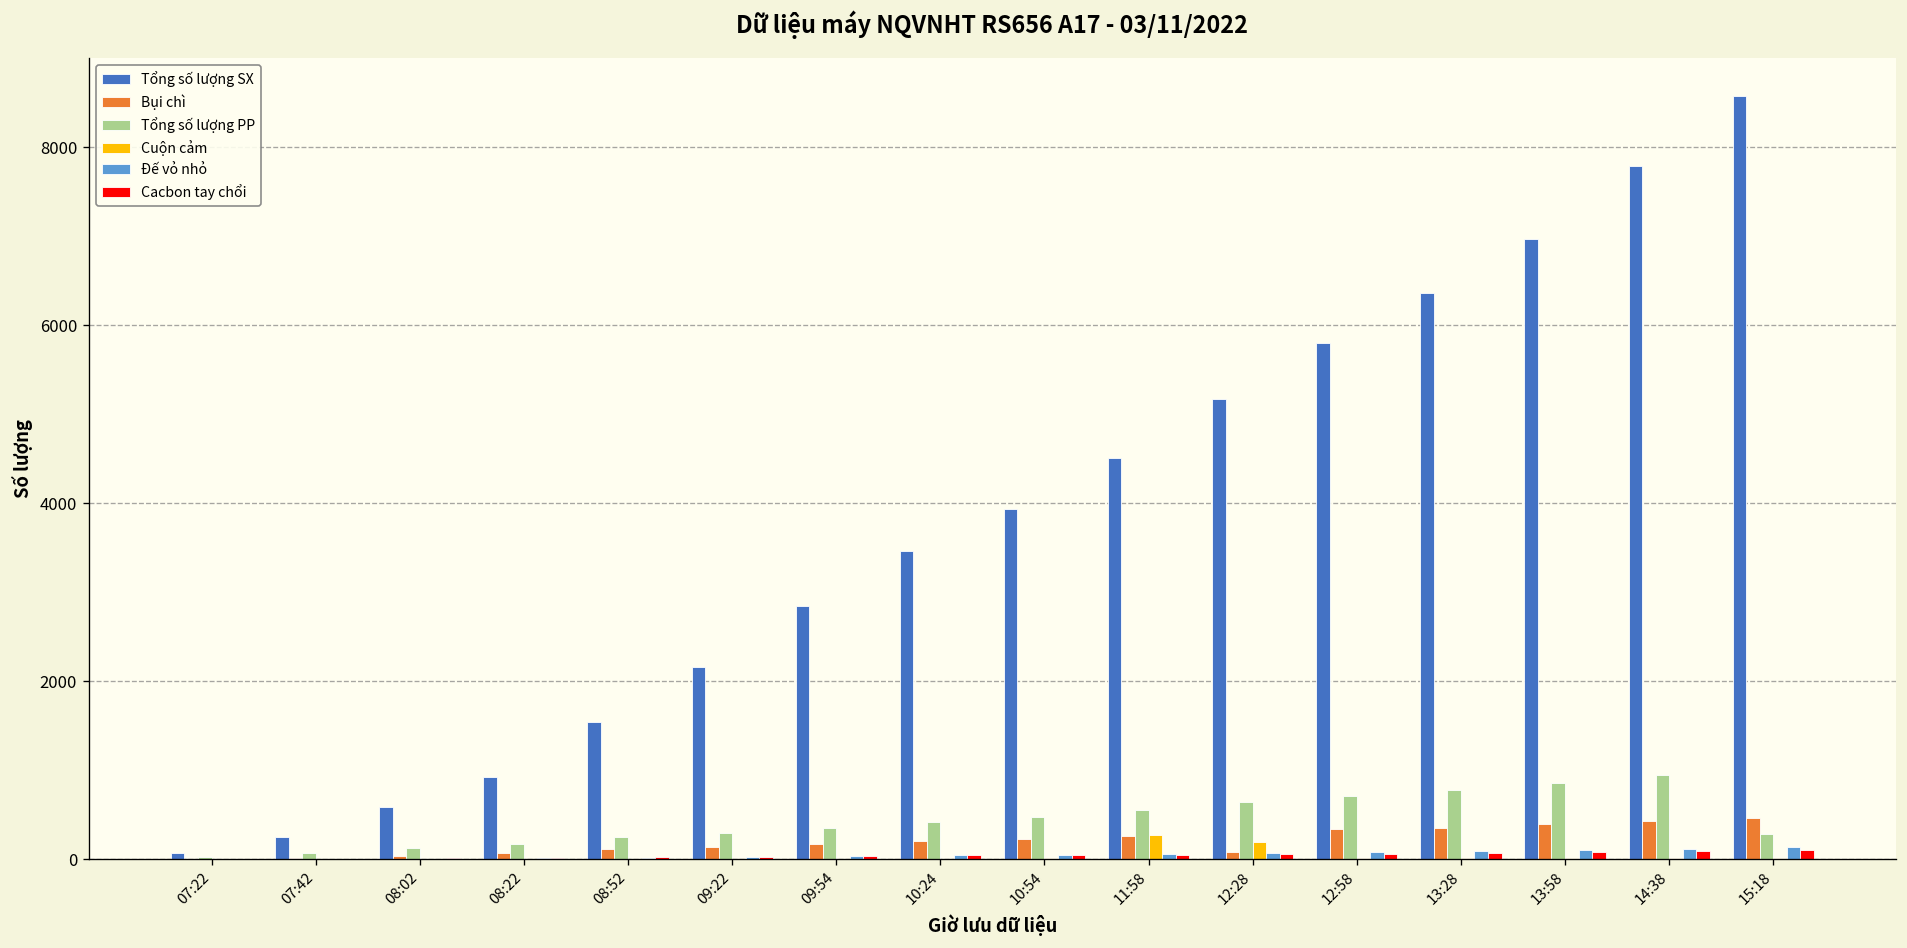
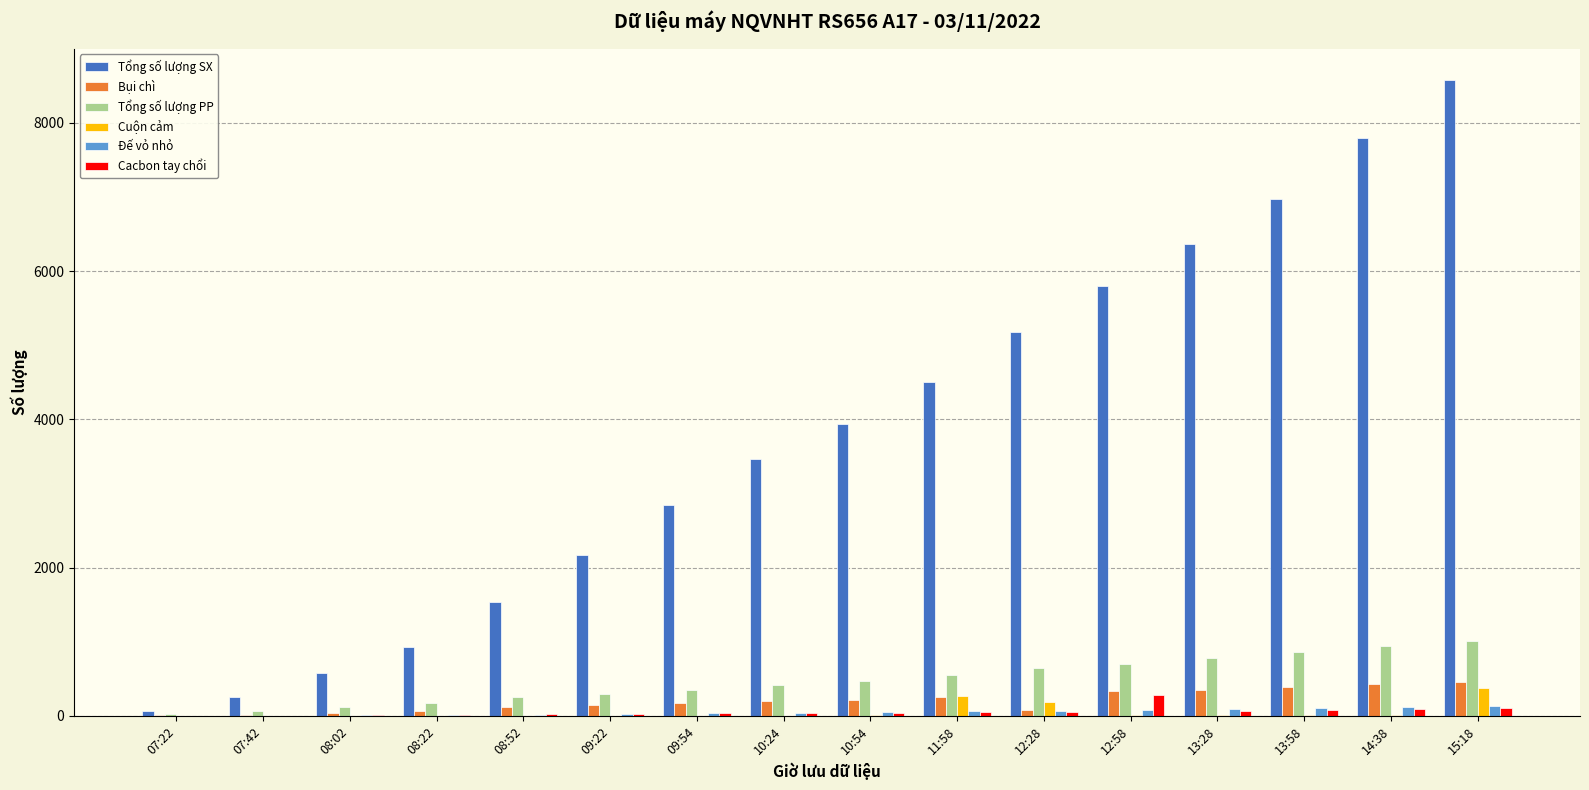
  {
    "Bụi chì": {
      "08:22": 100,
      "08:52": 100,
      "09:22": 100,
      "09:54": 200,
      "10:24": 200,
      "10:54": 200,
      "11:58": 300,
      "12:28": 100,
      "12:58": 300,
      "13:28": 400,
      "13:58": 400,
      "14:38": 400,
      "15:18": 500
    },
    "Tổng số lượng PP": {
      "07:42": 100,
      "08:02": 100,
      "08:22": 200,
      "08:52": 200,
      "09:22": 300,
      "09:54": 300,
      "10:24": 400,
      "10:54": 500,
      "11:58": 500,
      "12:28": 600,
      "12:58": 700,
      "13:28": 800,
      "13:58": 900,
      "14:38": 900,
-     "15:18": 300
+     "15:18": 1000
    },
    "Cuộn cảm": {
      "07:22": 0,
      "11:58": 300,
      "12:28": 200,
-     "15:18": 0
+     "15:18": 400
    },
    "Cacbon tay chổi": {
      "07:22": 0,
      "10:24": 0,
      "10:54": 0,
      "11:58": 0,
      "12:28": 100,
-     "12:58": 100,
+     "12:58": 300,
      "13:28": 100,
      "13:58": 100,
      "14:38": 100,
      "15:18": 100
    }
  }
